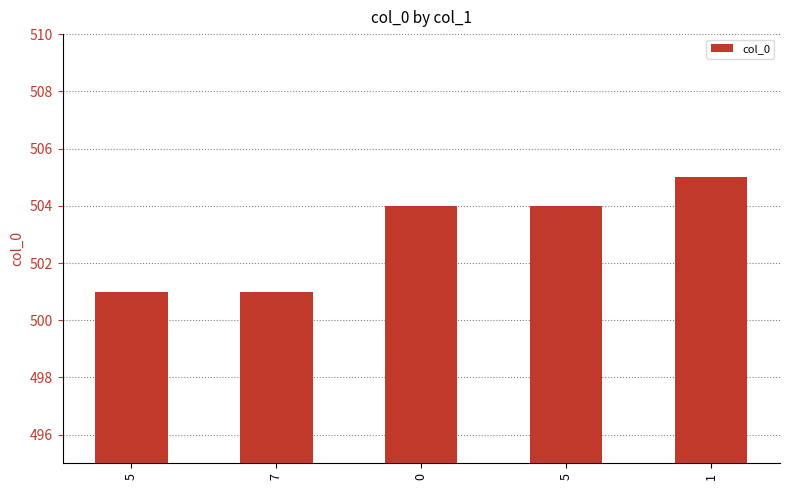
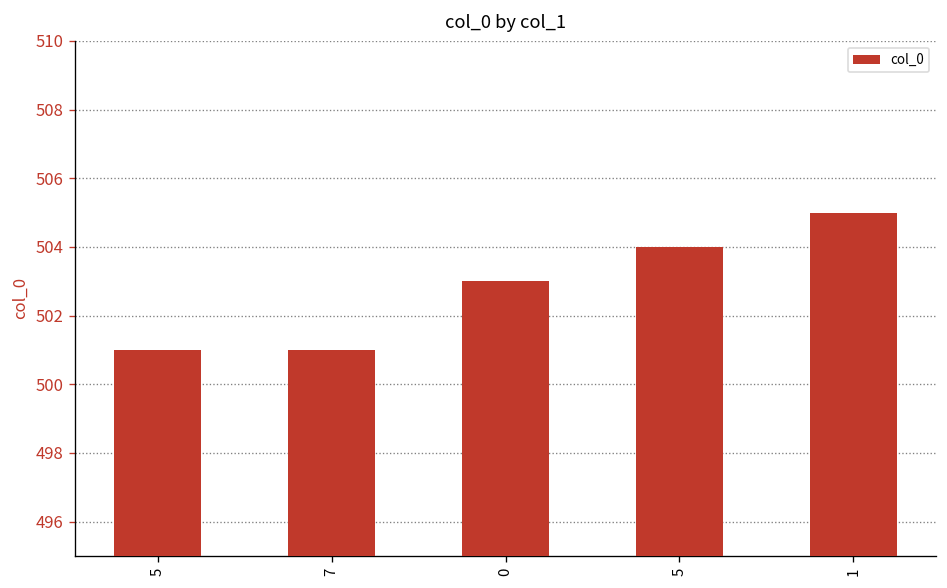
  {
    "7": 501,
-   "0": 504,
+   "0": 503,
    "1": 505
  }
